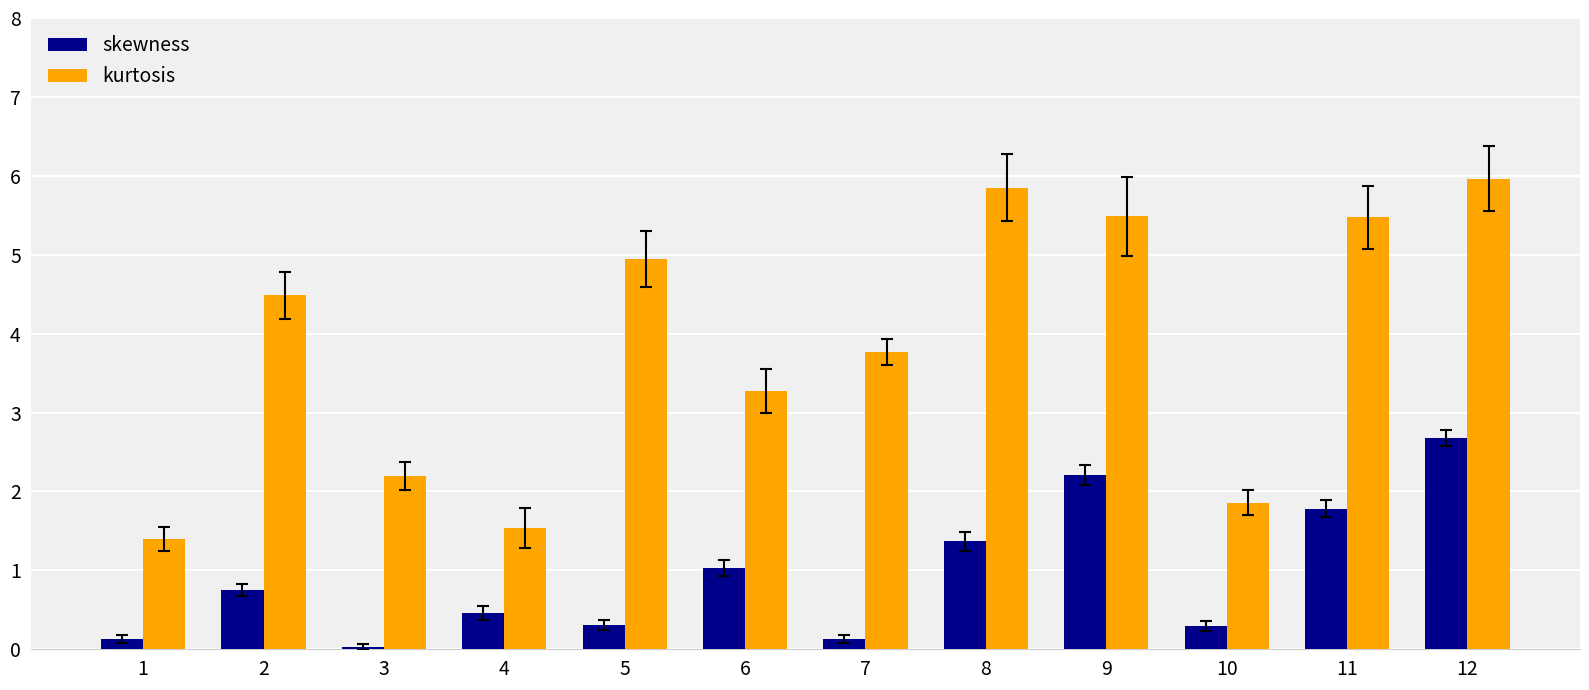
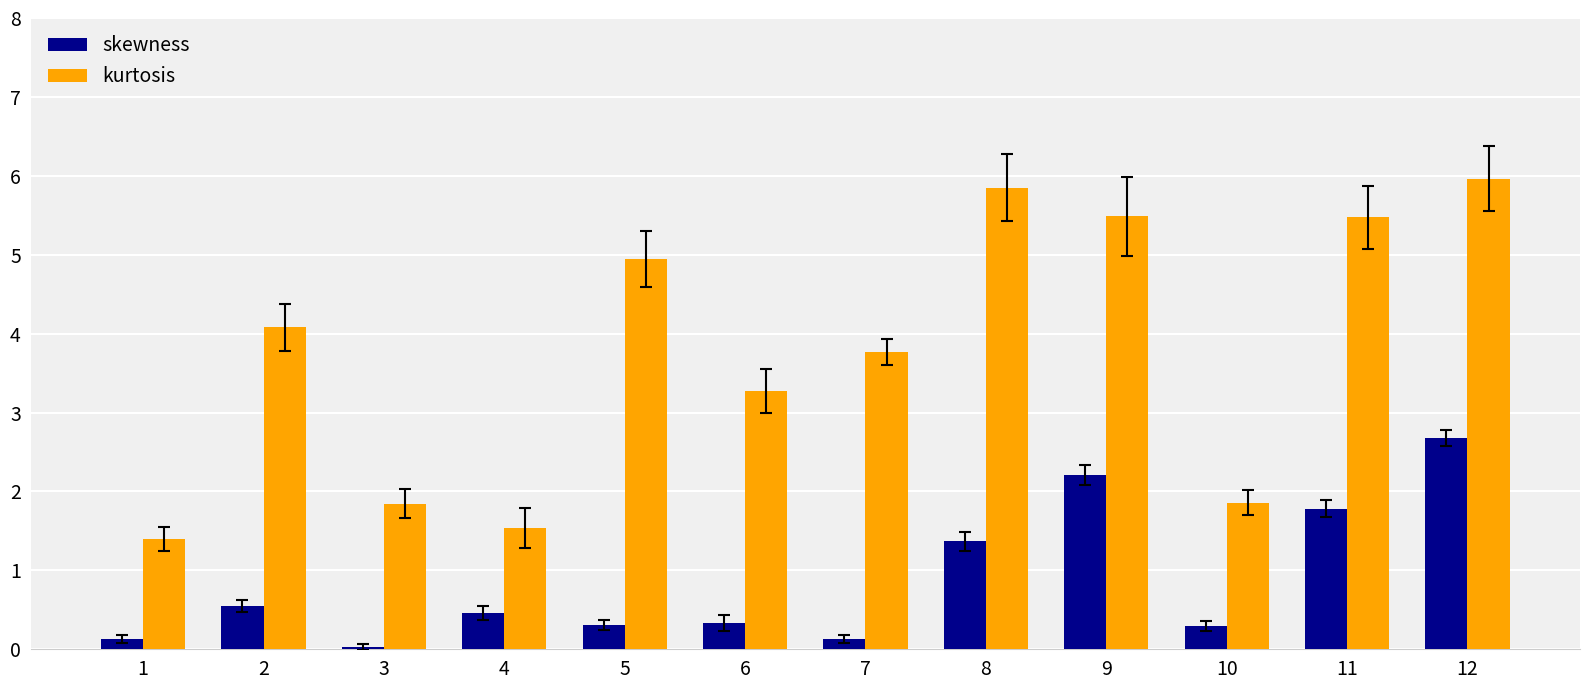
  {
    "skewness": {
      "1": 0.1,
-     "2": 0.8,
+     "2": 0.5,
      "4": 0.5,
      "5": 0.3,
-     "6": 1.0,
+     "6": 0.3,
      "7": 0.1,
      "8": 1.4,
      "9": 2.2,
      "10": 0.3,
      "11": 1.8,
      "12": 2.7
    },
    "kurtosis": {
      "1": 1.4,
-     "2": 4.5,
-     "3": 2.2,
+     "2": 4.1,
+     "3": 1.8,
      "4": 1.5,
      "5": 4.9,
      "6": 3.3,
      "7": 3.8,
      "8": 5.9,
      "9": 5.5,
      "10": 1.9,
      "11": 5.5,
      "12": 6.0
    }
  }
